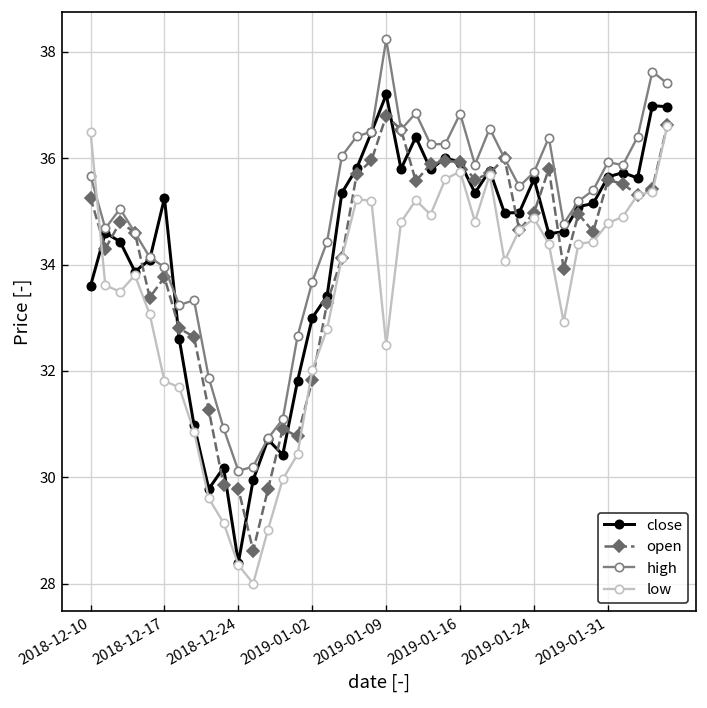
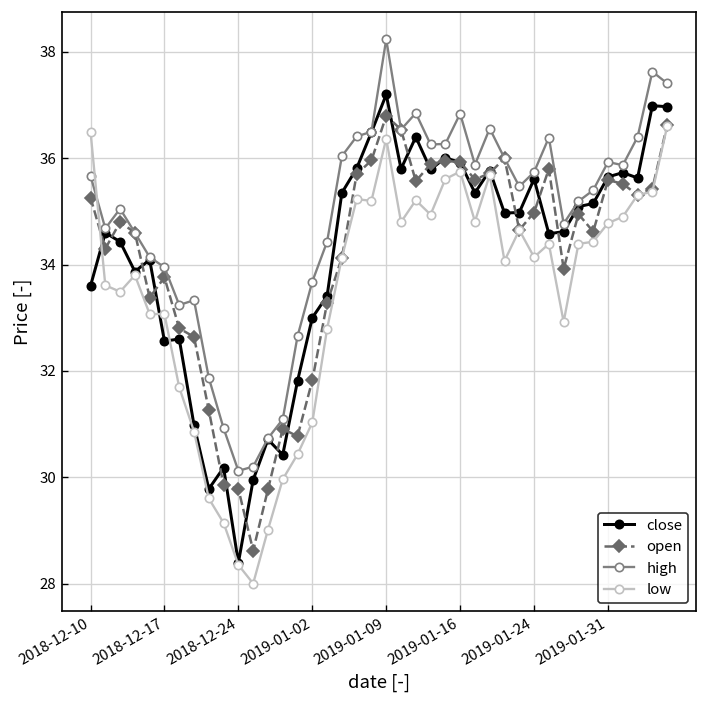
  {
    "close": {
      "2018-12-10": 33.6,
-     "2018-12-17": 35.3,
+     "2018-12-17": 32.6,
      "2019-01-02": 33.0,
      "2019-01-09": 37.2,
      "2019-01-24": 35.6,
      "2019-01-31": 35.7
    },
    "low": {
      "2018-12-10": 36.5,
-     "2018-12-17": 31.8,
-     "2019-01-02": 32.0,
-     "2019-01-09": 32.5,
+     "2018-12-17": 33.1,
+     "2019-01-02": 31.0,
+     "2019-01-09": 36.4,
      "2019-01-16": 35.8,
-     "2019-01-24": 34.9,
+     "2019-01-24": 34.1,
      "2019-01-31": 34.8
    }
  }
